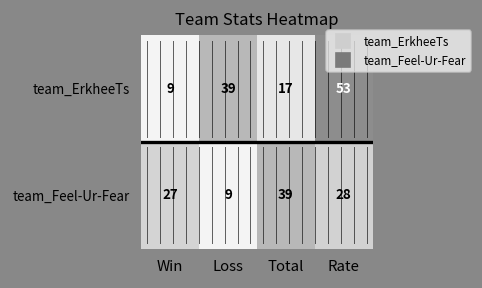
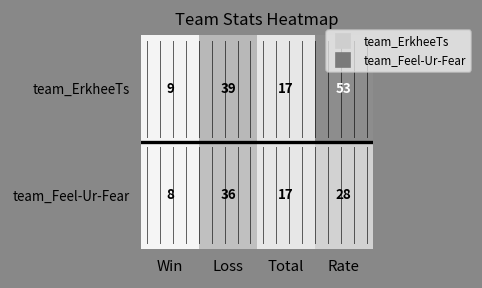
  {
    "team_ErkheeTs": {
      "Win": 9,
      "Loss": 39,
      "Total": 17,
      "Rate": 53
    },
    "team_Feel-Ur-Fear": {
-     "Win": 27,
-     "Loss": 9,
-     "Total": 39,
+     "Win": 8,
+     "Loss": 36,
+     "Total": 17,
      "Rate": 28
    }
  }
